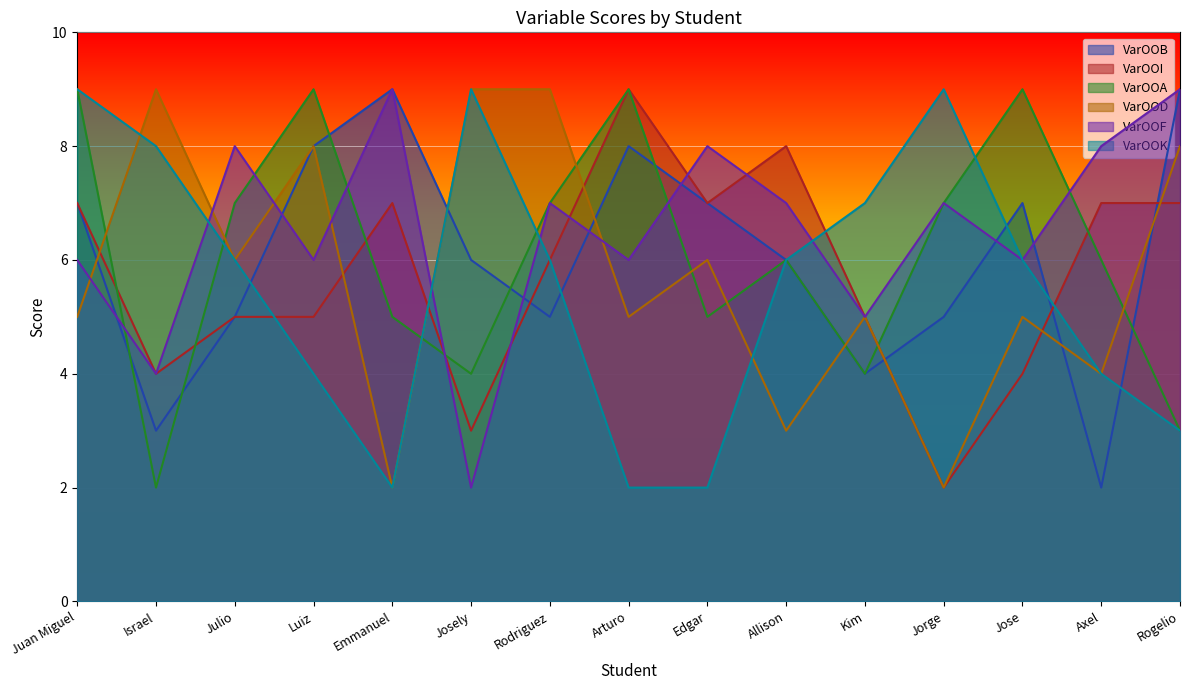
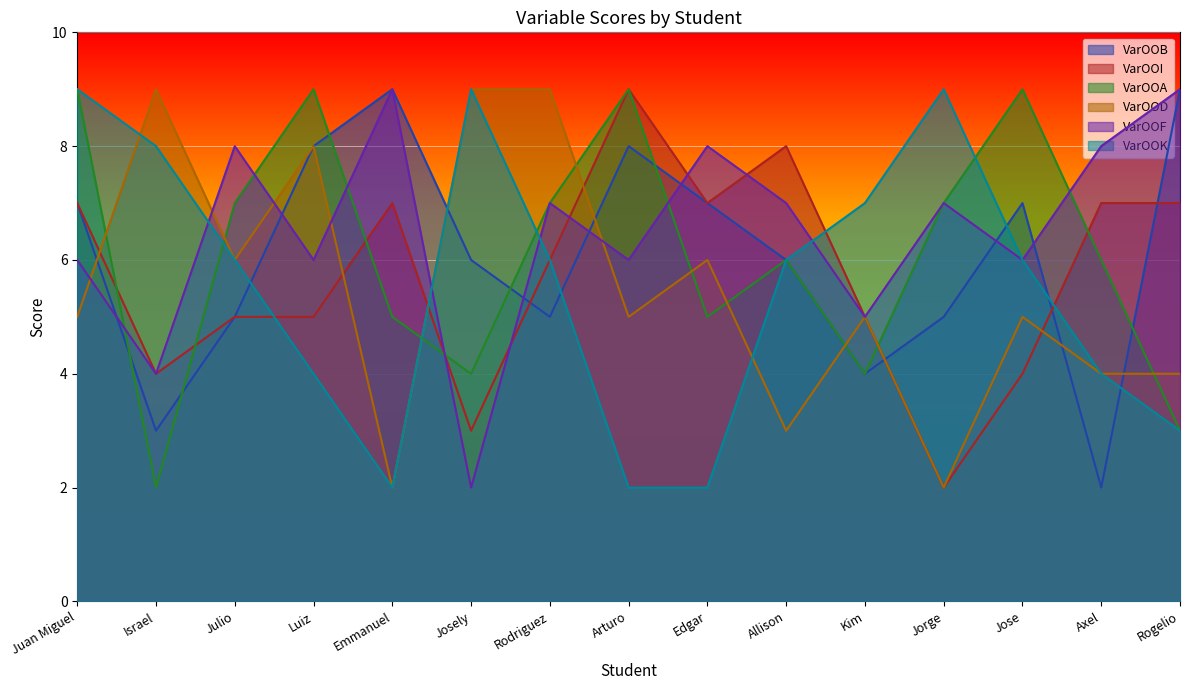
  {
    "VarOOB": {
      "Israel": 3,
      "Josely": 6,
      "Rodriguez": 5,
      "Arturo": 8,
      "Jorge": 5,
      "Jose": 7,
      "Axel": 2
    },
    "VarOOI": {
      "Luiz": 5,
      "Emmanuel": 7,
      "Josely": 3,
      "Allison": 8,
      "Jose": 4,
      "Axel": 7,
      "Rogelio": 7
    },
    "VarOOA": {
      "Israel": 2,
      "Julio": 7,
      "Luiz": 9,
      "Emmanuel": 5,
      "Josely": 4,
      "Edgar": 5,
      "Jose": 9,
      "Axel": 6
    },
    "VarOOD": {
      "Juan Miguel": 5,
      "Israel": 9,
      "Rodriguez": 9,
      "Arturo": 5,
      "Edgar": 6,
      "Allison": 3,
      "Jose": 5,
-     "Rogelio": 8
+     "Rogelio": 4
    },
    "VarOOF": {
      "Juan Miguel": 6,
      "Julio": 8,
      "Luiz": 6,
      "Josely": 2,
      "Arturo": 6,
      "Edgar": 8,
      "Allison": 7
    },
    "VarOOK": {
      "Israel": 8,
      "Luiz": 4,
      "Arturo": 2,
      "Edgar": 2,
      "Kim": 7,
      "Jorge": 9
    }
  }
